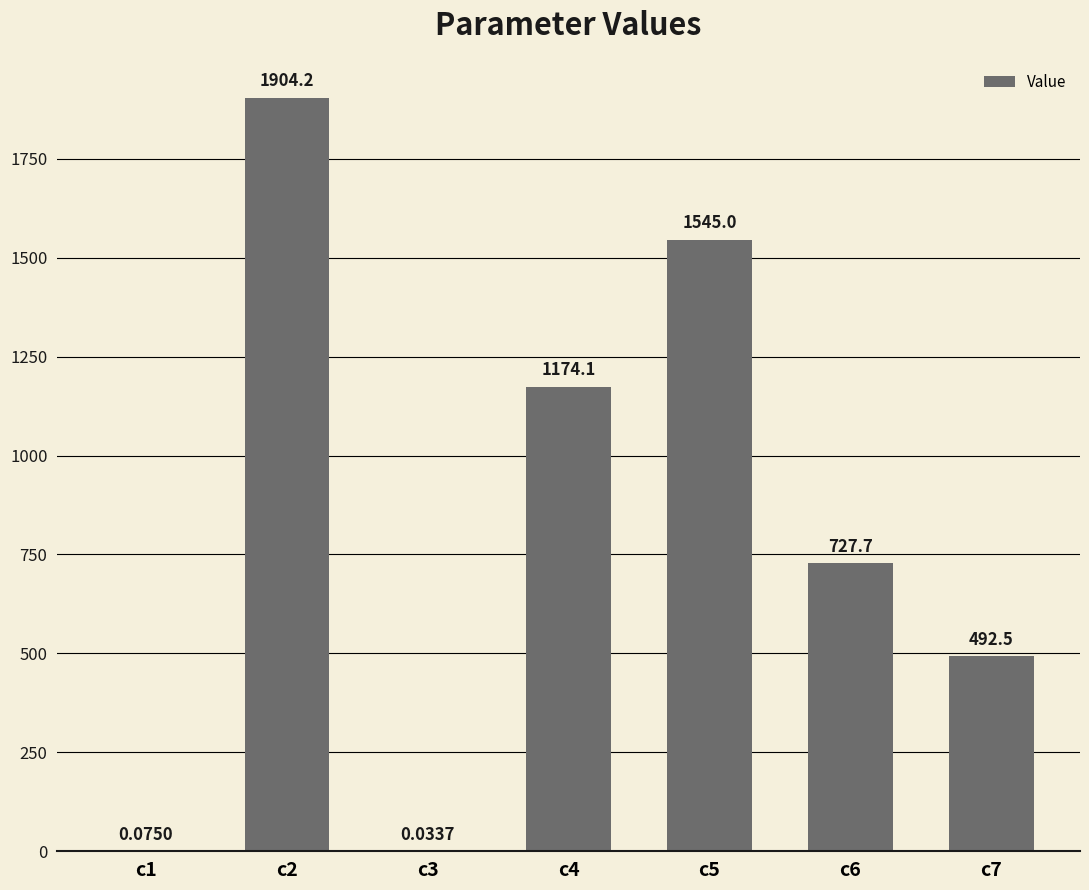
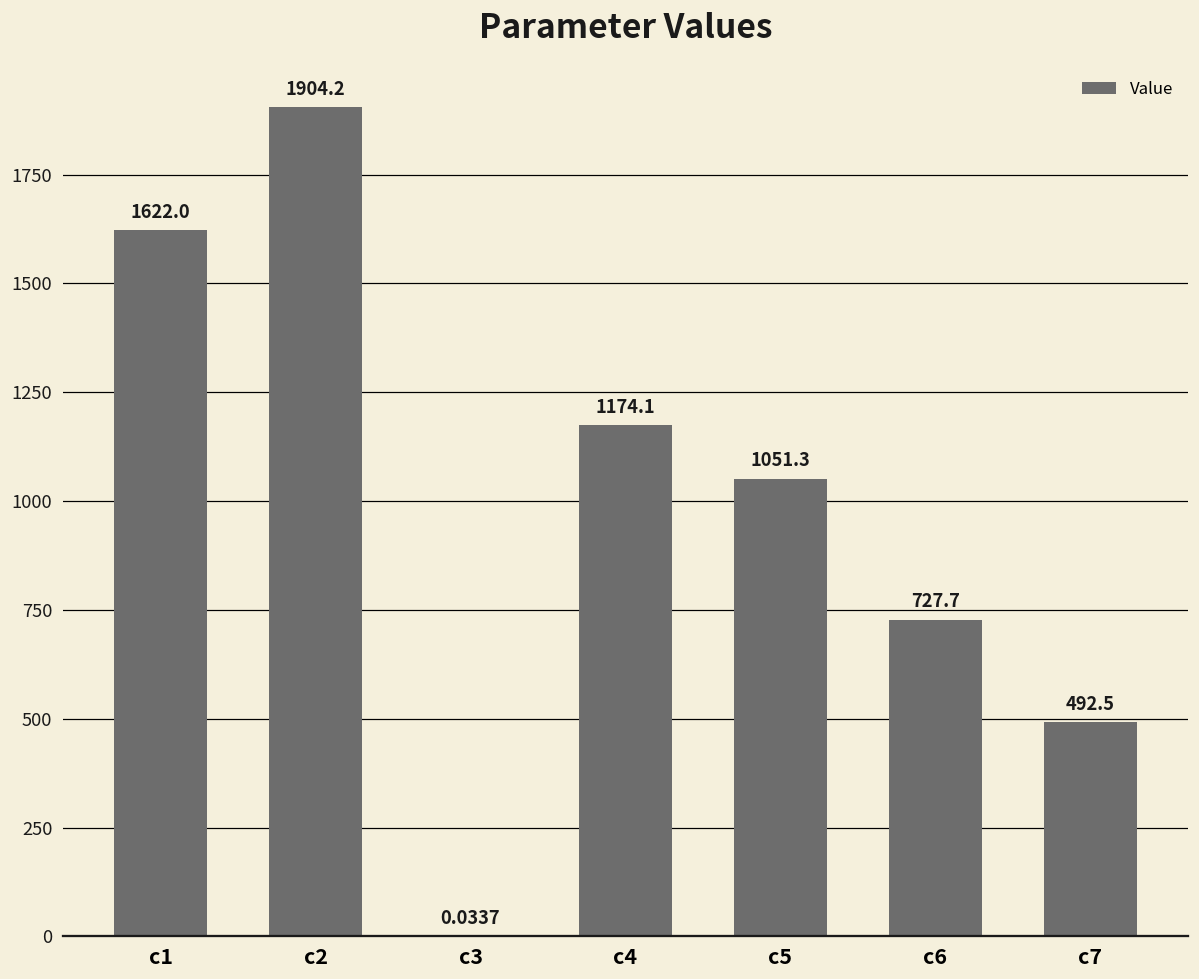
  {
-   "c1": 0.0750,
+   "c1": 1622.0,
    "c2": 1904.2,
    "c3": 0.0337,
    "c4": 1174.1,
-   "c5": 1545.0,
+   "c5": 1051.3,
    "c6": 727.7,
    "c7": 492.5
  }
